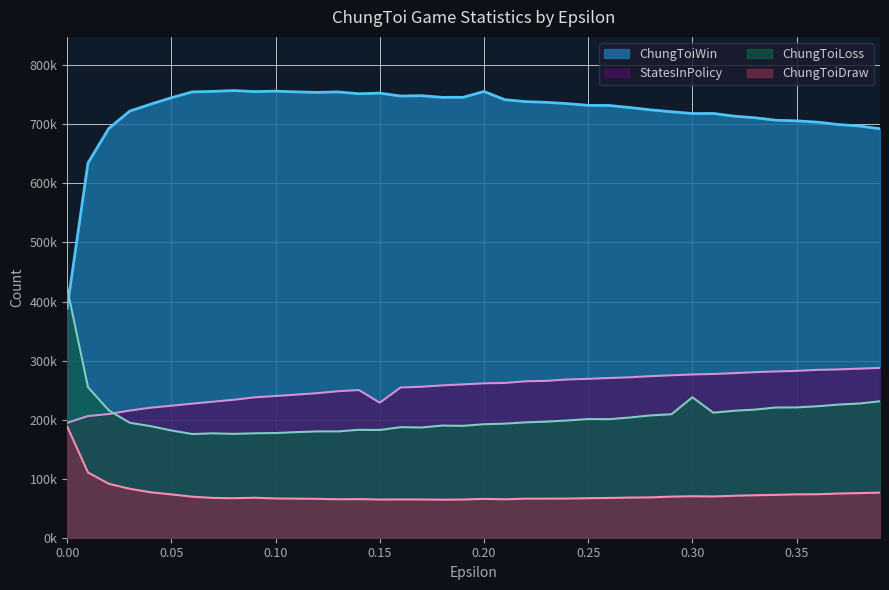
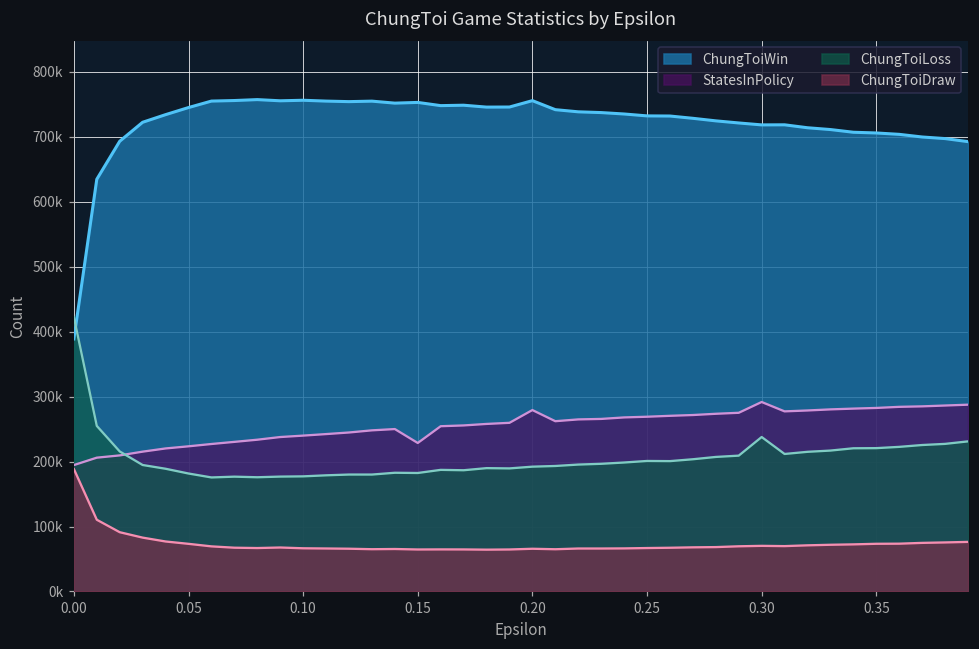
  {
    "ChungToiWin": {
      "0.00": 390000,
      "0.05": 750000,
      "0.10": 760000,
      "0.15": 750000,
      "0.20": 760000,
      "0.25": 730000,
      "0.30": 720000,
      "0.35": 710000
    },
    "StatesInPolicy": {
      "0.00": 190000,
      "0.05": 220000,
      "0.10": 240000,
      "0.15": 230000,
-     "0.20": 260000,
+     "0.20": 280000,
      "0.25": 270000,
-     "0.30": 280000,
+     "0.30": 290000,
      "0.35": 280000
    },
    "ChungToiLoss": {
      "0.00": 420000,
      "0.05": 180000,
      "0.10": 180000,
      "0.15": 180000,
      "0.20": 190000,
      "0.25": 200000,
      "0.30": 240000,
      "0.35": 220000
    },
    "ChungToiDraw": {
      "0.00": 190000,
      "0.05": 70000,
      "0.10": 70000,
      "0.15": 60000,
      "0.20": 70000,
      "0.25": 70000,
      "0.30": 70000,
      "0.35": 70000
    }
  }
